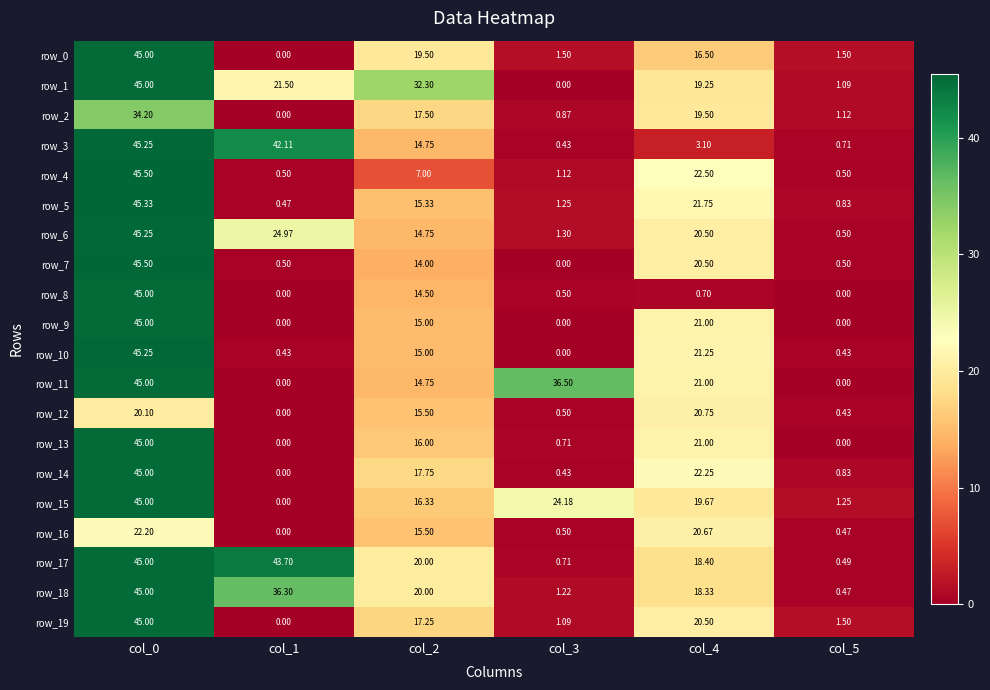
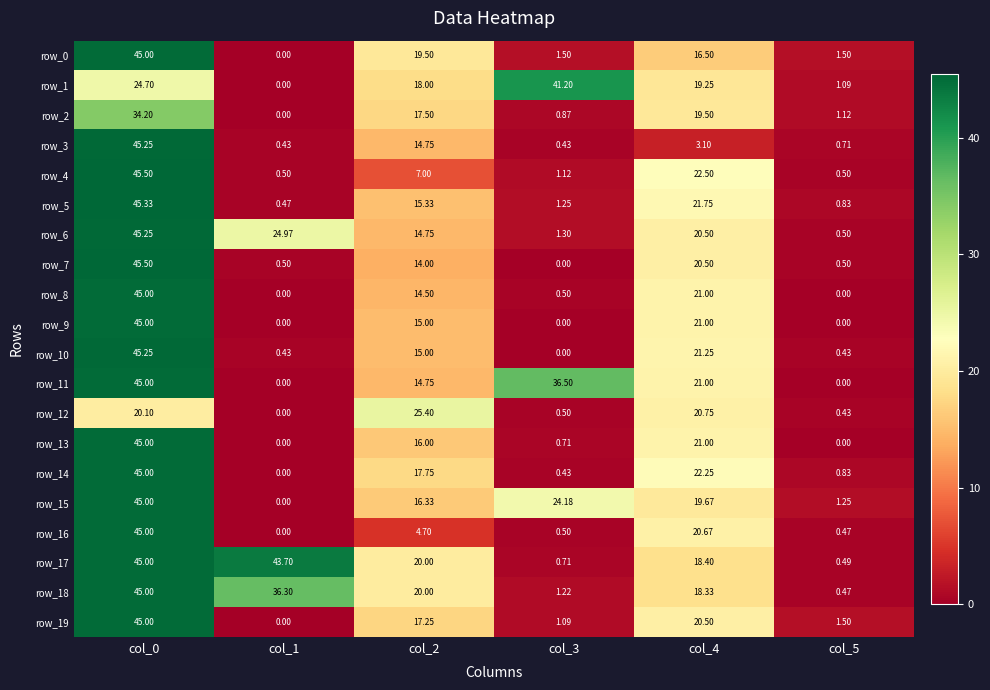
  {
    "row_0": {
      "col_0": 45.00,
      "col_1": 0.00,
      "col_2": 19.50,
      "col_3": 1.50,
      "col_4": 16.50,
      "col_5": 1.50
    },
    "row_1": {
-     "col_0": 45.00,
-     "col_1": 21.50,
-     "col_2": 32.30,
-     "col_3": 0.00,
+     "col_0": 24.70,
+     "col_1": 0.00,
+     "col_2": 18.00,
+     "col_3": 41.20,
      "col_4": 19.25,
      "col_5": 1.09
    },
    "row_2": {
      "col_0": 34.20,
      "col_1": 0.00,
      "col_2": 17.50,
      "col_3": 0.87,
      "col_4": 19.50,
      "col_5": 1.12
    },
    "row_3": {
      "col_0": 45.25,
-     "col_1": 42.11,
+     "col_1": 0.43,
      "col_2": 14.75,
      "col_3": 0.43,
      "col_4": 3.10,
      "col_5": 0.71
    },
    "row_4": {
      "col_0": 45.50,
      "col_1": 0.50,
      "col_2": 7.00,
      "col_3": 1.12,
      "col_4": 22.50,
      "col_5": 0.50
    },
    "row_5": {
      "col_0": 45.33,
      "col_1": 0.47,
      "col_2": 15.33,
      "col_3": 1.25,
      "col_4": 21.75,
      "col_5": 0.83
    },
    "row_6": {
      "col_0": 45.25,
      "col_1": 24.97,
      "col_2": 14.75,
      "col_3": 1.30,
      "col_4": 20.50,
      "col_5": 0.50
    },
    "row_7": {
      "col_0": 45.50,
      "col_1": 0.50,
      "col_2": 14.00,
      "col_3": 0.00,
      "col_4": 20.50,
      "col_5": 0.50
    },
    "row_8": {
      "col_0": 45.00,
      "col_1": 0.00,
      "col_2": 14.50,
      "col_3": 0.50,
-     "col_4": 0.70,
+     "col_4": 21.00,
      "col_5": 0.00
    },
    "row_9": {
      "col_0": 45.00,
      "col_1": 0.00,
      "col_2": 15.00,
      "col_3": 0.00,
      "col_4": 21.00,
      "col_5": 0.00
    },
    "row_10": {
      "col_0": 45.25,
      "col_1": 0.43,
      "col_2": 15.00,
      "col_3": 0.00,
      "col_4": 21.25,
      "col_5": 0.43
    },
    "row_11": {
      "col_0": 45.00,
      "col_1": 0.00,
      "col_2": 14.75,
      "col_3": 36.50,
      "col_4": 21.00,
      "col_5": 0.00
    },
    "row_12": {
      "col_0": 20.10,
      "col_1": 0.00,
-     "col_2": 15.50,
+     "col_2": 25.40,
      "col_3": 0.50,
      "col_4": 20.75,
      "col_5": 0.43
    },
    "row_13": {
      "col_0": 45.00,
      "col_1": 0.00,
      "col_2": 16.00,
      "col_3": 0.71,
      "col_4": 21.00,
      "col_5": 0.00
    },
    "row_14": {
      "col_0": 45.00,
      "col_1": 0.00,
      "col_2": 17.75,
      "col_3": 0.43,
      "col_4": 22.25,
      "col_5": 0.83
    },
    "row_15": {
      "col_0": 45.00,
      "col_1": 0.00,
      "col_2": 16.33,
      "col_3": 24.18,
      "col_4": 19.67,
      "col_5": 1.25
    },
    "row_16": {
-     "col_0": 22.20,
+     "col_0": 45.00,
      "col_1": 0.00,
-     "col_2": 15.50,
+     "col_2": 4.70,
      "col_3": 0.50,
      "col_4": 20.67,
      "col_5": 0.47
    },
    "row_17": {
      "col_0": 45.00,
      "col_1": 43.70,
      "col_2": 20.00,
      "col_3": 0.71,
      "col_4": 18.40,
      "col_5": 0.49
    },
    "row_18": {
      "col_0": 45.00,
      "col_1": 36.30,
      "col_2": 20.00,
      "col_3": 1.22,
      "col_4": 18.33,
      "col_5": 0.47
    },
    "row_19": {
      "col_0": 45.00,
      "col_1": 0.00,
      "col_2": 17.25,
      "col_3": 1.09,
      "col_4": 20.50,
      "col_5": 1.50
    }
  }
